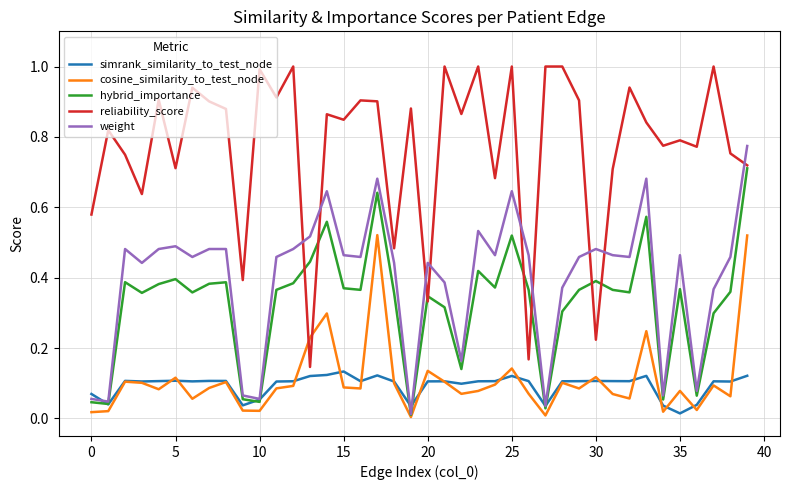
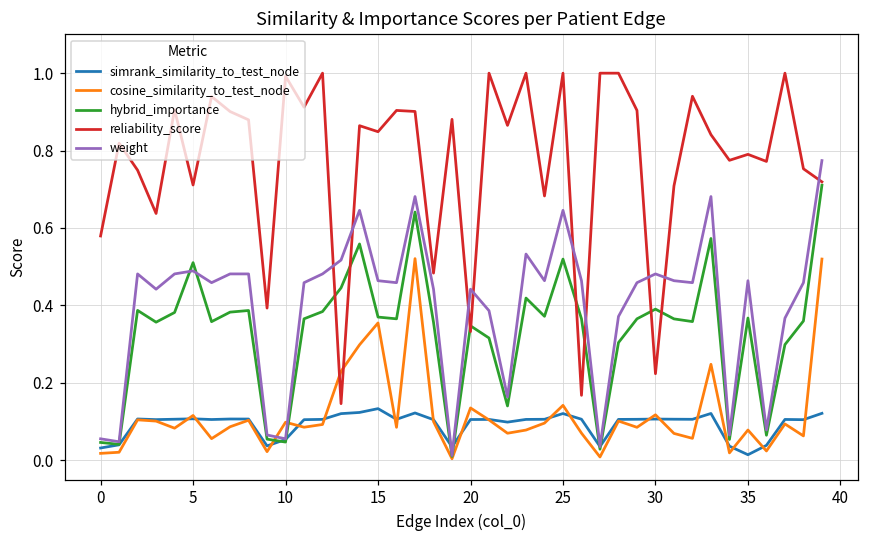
  {
    "simrank_similarity_to_test_node": {
-     "0": 0.07,
+     "0": 0.03,
      "5": 0.11,
      "15": 0.13,
      "20": 0.11,
      "25": 0.12,
      "30": 0.11,
      "35": 0.01
    },
    "cosine_similarity_to_test_node": {
      "0": 0.02,
      "5": 0.12,
-     "10": 0.02,
-     "15": 0.09,
+     "10": 0.10,
+     "15": 0.35,
      "20": 0.14,
      "25": 0.14,
      "30": 0.12,
      "35": 0.08
    },
    "hybrid_importance": {
      "0": 0.05,
-     "5": 0.40,
+     "5": 0.51,
      "15": 0.37,
      "20": 0.35,
      "25": 0.52,
      "30": 0.39,
      "35": 0.37
    },
    "reliability_score": {
      "0": 0.58,
      "5": 0.71,
      "15": 0.85,
      "20": 0.33,
      "25": 1.00,
      "30": 0.22,
      "35": 0.79
    },
    "weight": {
      "0": 0.06,
      "5": 0.49,
      "15": 0.46,
      "20": 0.44,
      "25": 0.65,
      "30": 0.48,
      "35": 0.46
    }
  }
